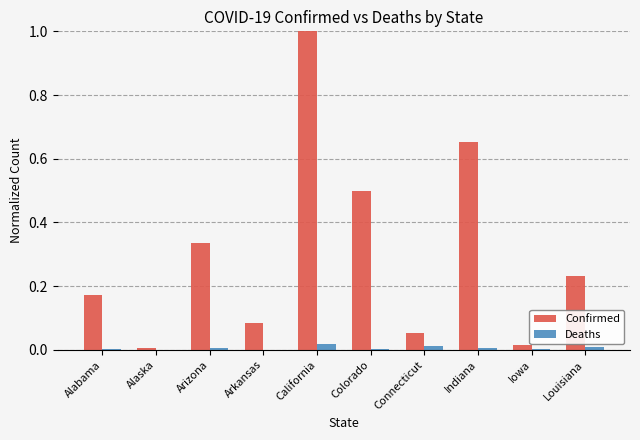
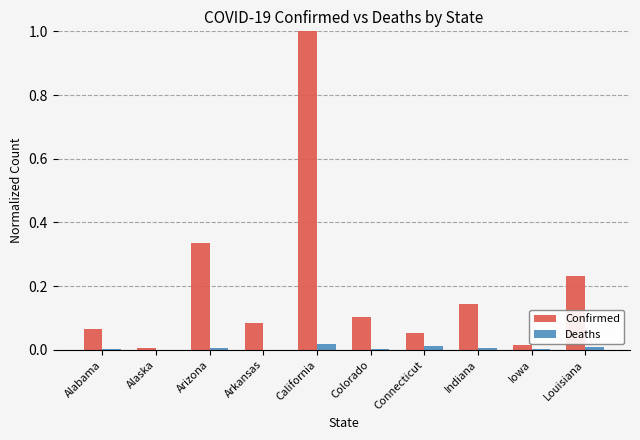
  {
    "Confirmed": {
-     "Alabama": 0.17,
+     "Alabama": 0.06,
      "Arizona": 0.34,
      "Arkansas": 0.08,
      "California": 1.00,
-     "Colorado": 0.50,
+     "Colorado": 0.10,
      "Connecticut": 0.05,
-     "Indiana": 0.65,
+     "Indiana": 0.14,
      "Iowa": 0.02,
      "Louisiana": 0.23
    },
    "Deaths": {
      "California": 0.02,
      "Connecticut": 0.01,
      "Louisiana": 0.01
    }
  }
